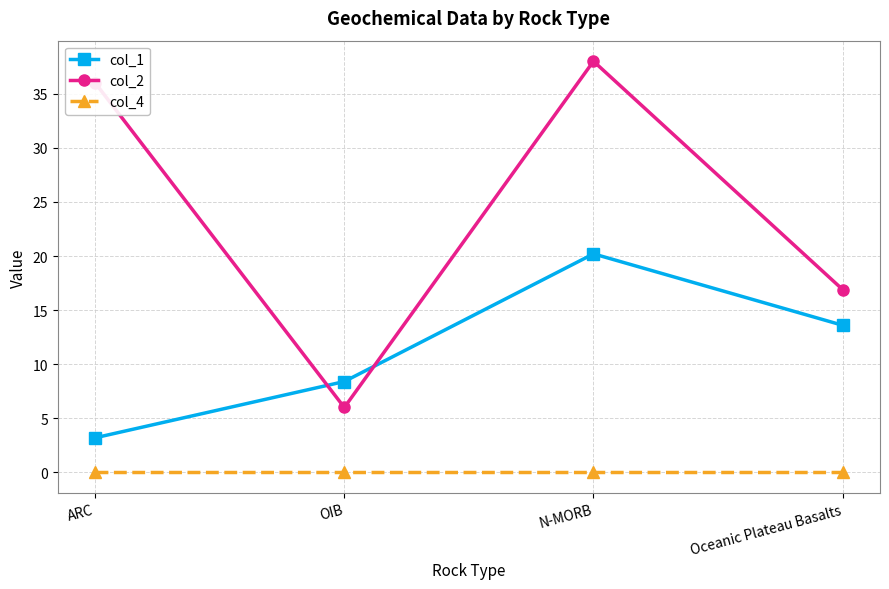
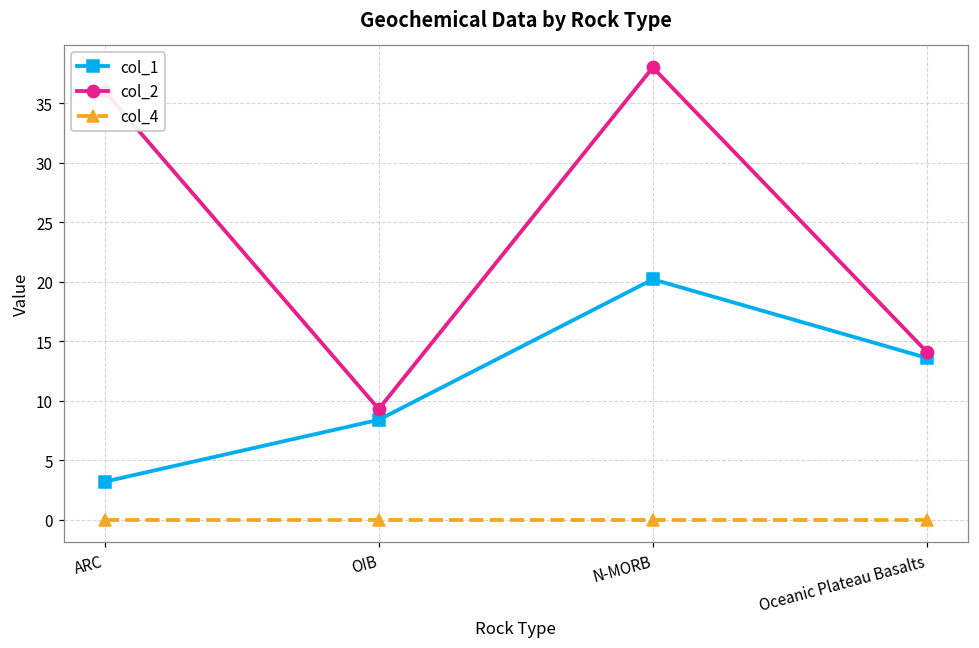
  {
    "col_1": {
      "ARC": 3.2,
      "OIB": 8.4,
      "N-MORB": 20.2,
      "Oceanic Plateau Basalts": 13.6
    },
    "col_2": {
-     "OIB": 6.0,
+     "OIB": 9.3,
      "N-MORB": 38.0,
-     "Oceanic Plateau Basalts": 16.9
+     "Oceanic Plateau Basalts": 14.1
    },
    "col_4": {
      "ARC": 0.0,
      "OIB": 0.0,
      "N-MORB": 0.0,
      "Oceanic Plateau Basalts": 0.0
    }
  }
